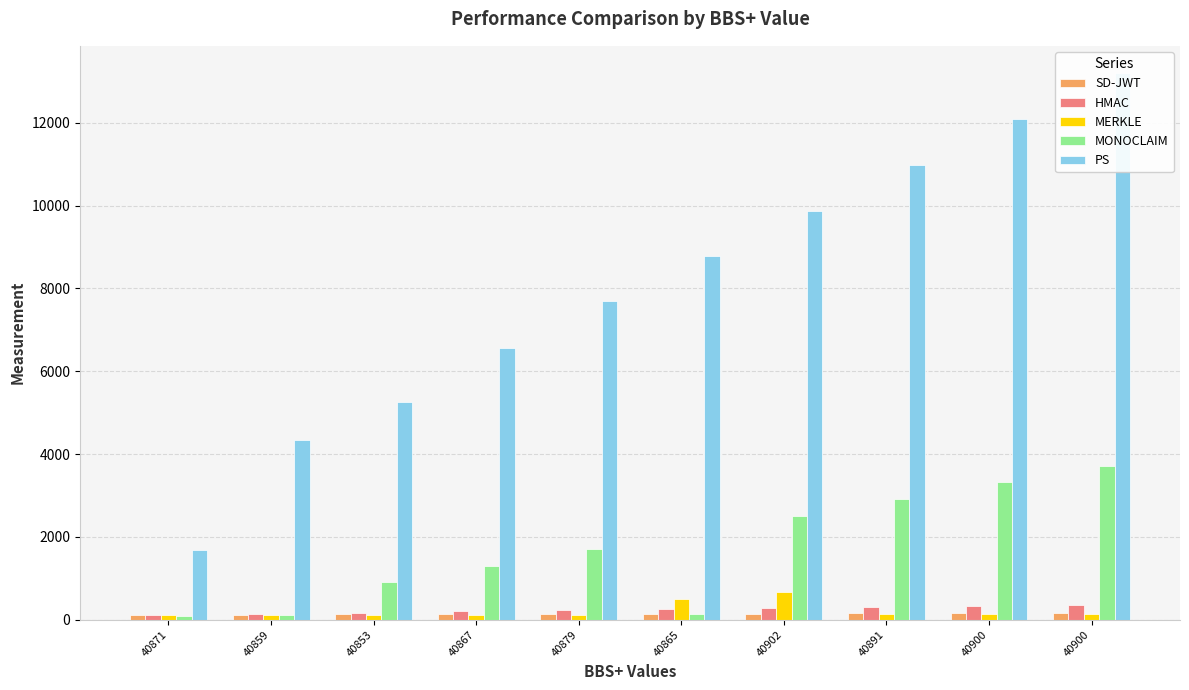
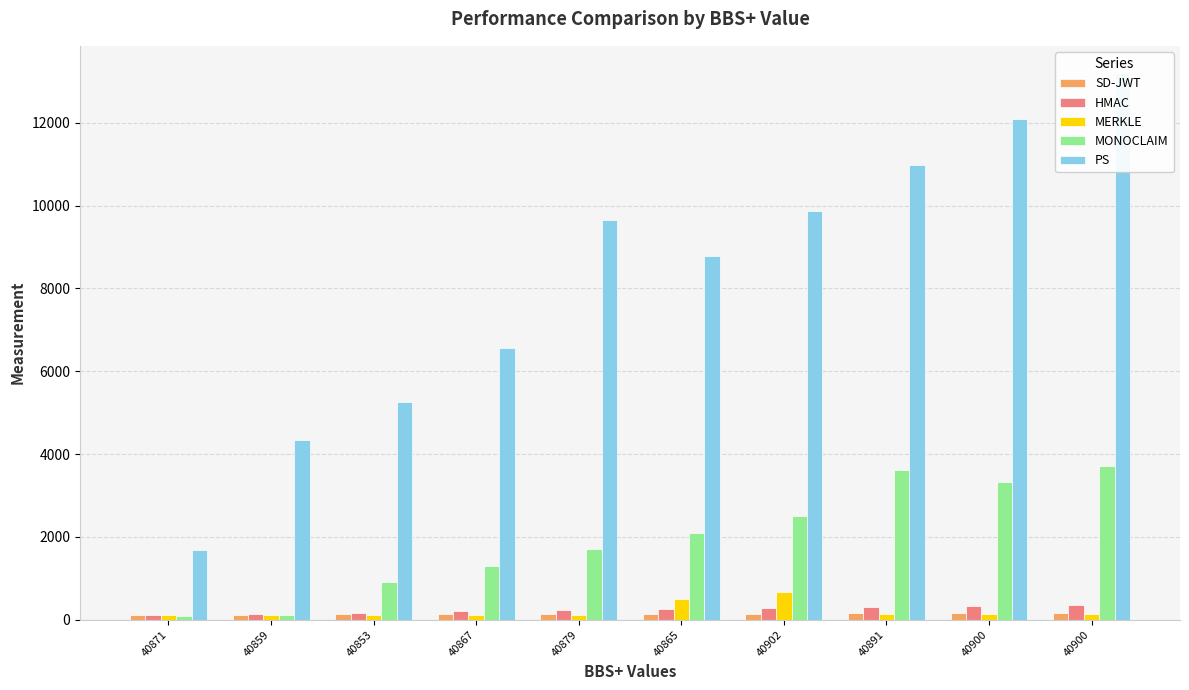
  {
    "MERKLE": {
      "40871": 100,
      "40859": 100,
      "40853": 100,
      "40867": 100,
      "40879": 100,
      "40865": 500,
      "40902": 700,
      "40891": 100
    },
    "MONOCLAIM": {
      "40871": 100,
      "40859": 100,
      "40853": 900,
      "40867": 1300,
      "40879": 1700,
-     "40865": 100,
+     "40865": 2100,
      "40902": 2500,
-     "40891": 2900
+     "40891": 3600
    },
    "PS": {
      "40871": 1700,
      "40859": 4300,
      "40853": 5300,
      "40867": 6600,
-     "40879": 7700,
+     "40879": 9600,
      "40865": 8800,
      "40902": 9900,
      "40891": 11000
    }
  }
